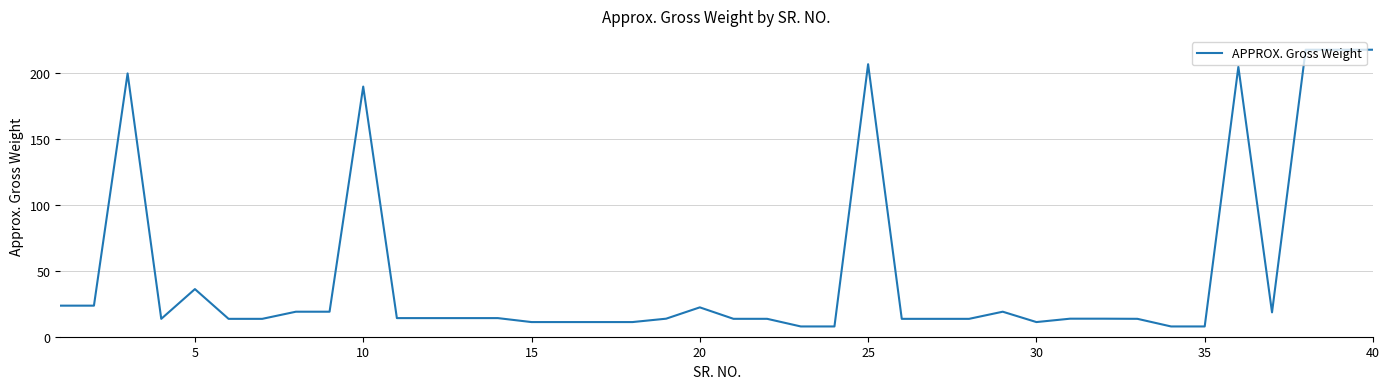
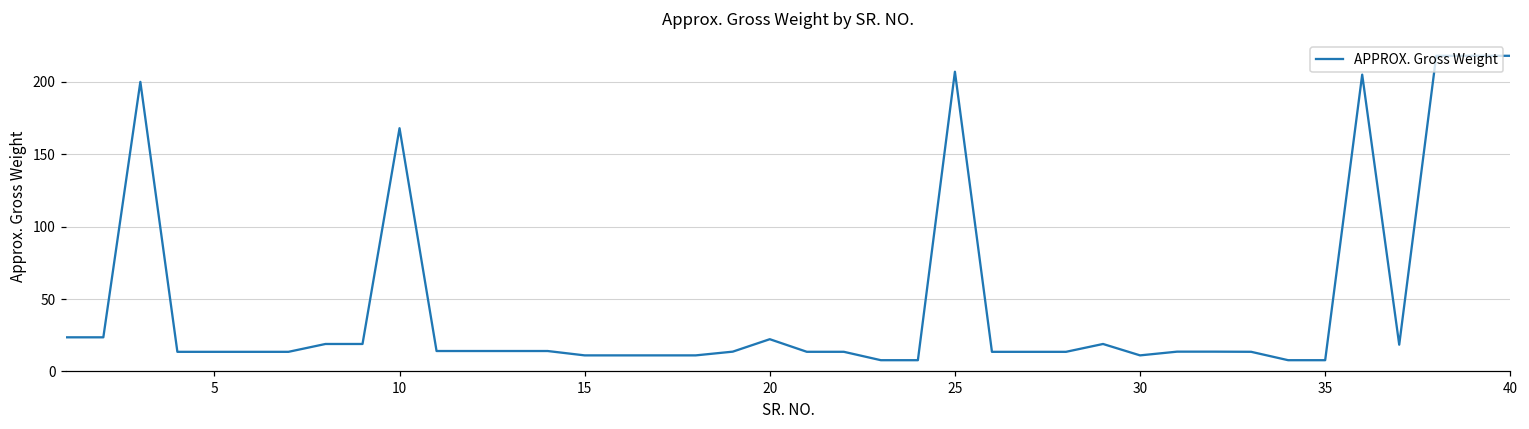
  {
-   "5": 36,
-   "10": 190,
+   "5": 14,
+   "10": 168,
    "15": 11,
    "20": 22,
    "25": 207,
    "30": 11,
    "35": 8,
    "40": 218
  }
